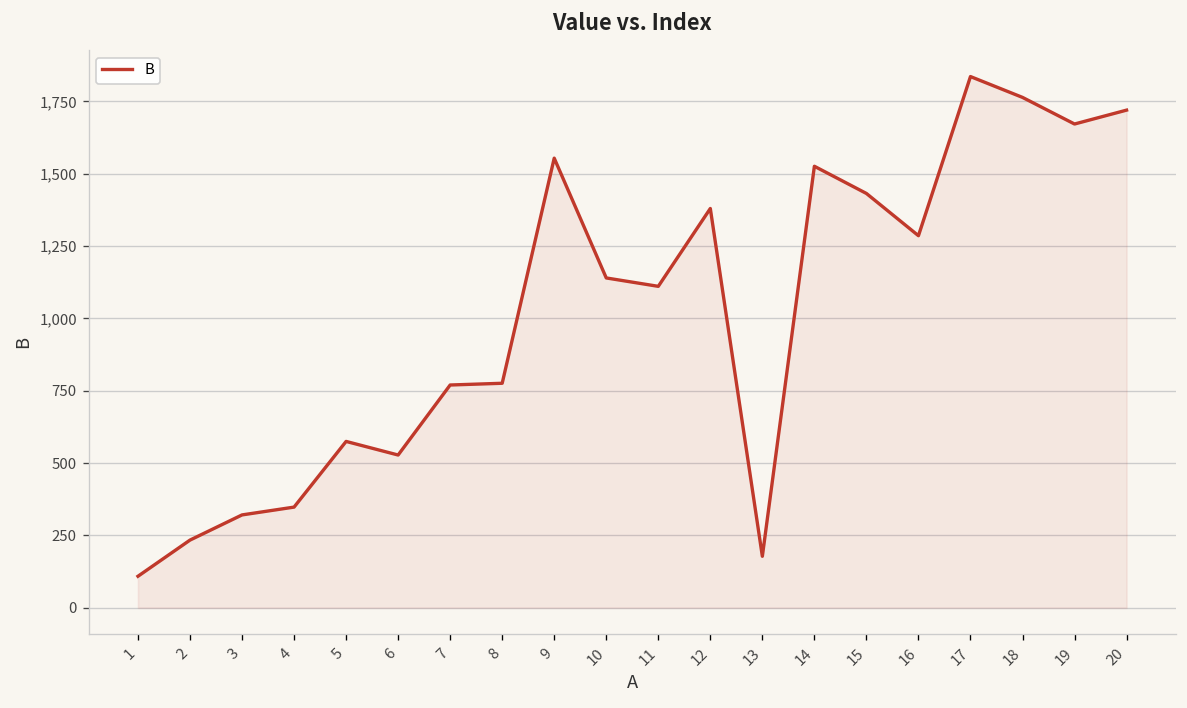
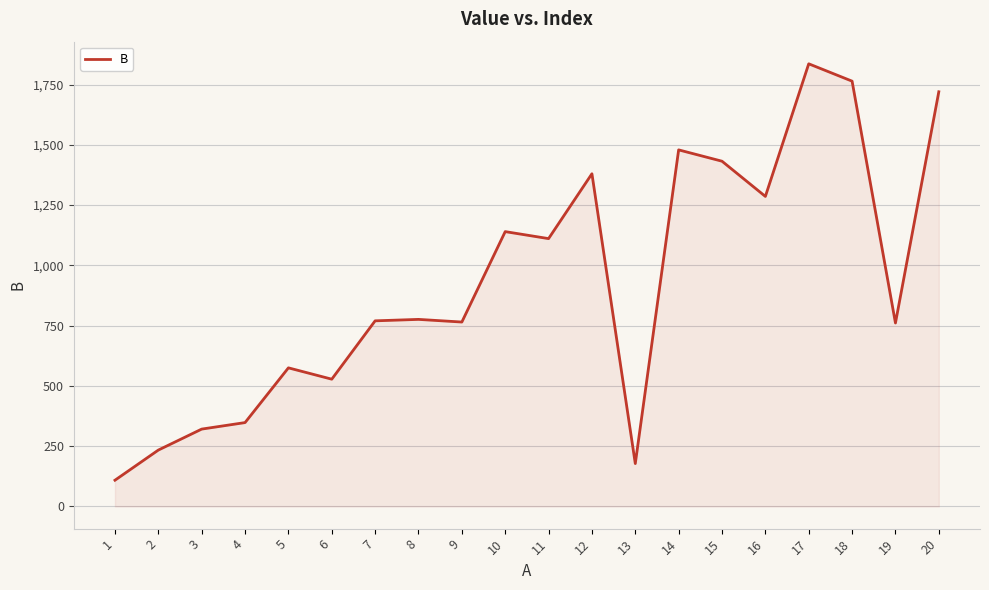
  {
    "1": "110",
    "2": "230",
    "3": "320",
    "4": "350",
    "5": "580",
    "6": "530",
    "7": "770",
    "8": "780",
-   "9": "1,550",
+   "9": "770",
    "10": "1,140",
    "11": "1,110",
    "12": "1,380",
    "13": "180",
-   "14": "1,530",
+   "14": "1,480",
    "15": "1,430",
    "16": "1,290",
    "17": "1,840",
    "18": "1,760",
-   "19": "1,670",
+   "19": "760",
    "20": "1,720"
  }
